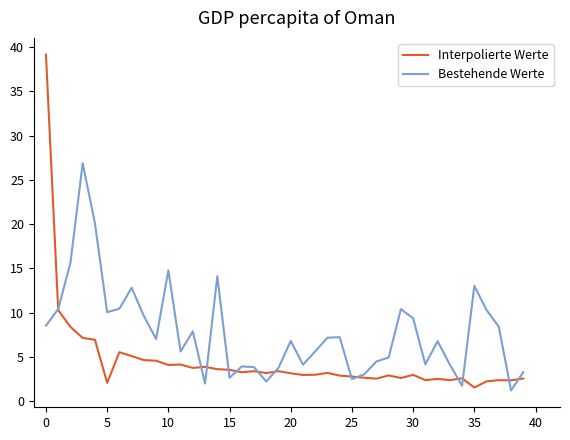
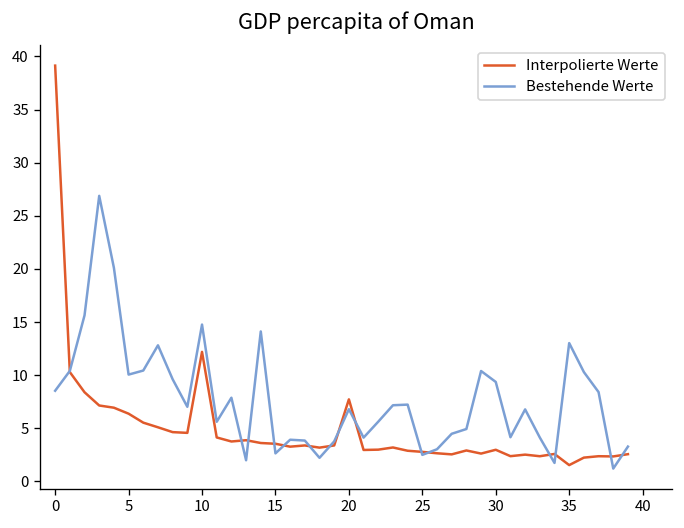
  {
    "Interpolierte Werte": {
      "0": 39,
-     "5": 2,
-     "10": 4,
+     "5": 6,
+     "10": 12,
      "15": 4,
-     "20": 3,
+     "20": 8,
      "30": 3,
      "35": 2
    },
    "Bestehende Werte": {
      "0": 9,
      "5": 10,
      "10": 15,
      "15": 3,
      "20": 7,
      "30": 9,
      "35": 13
    }
  }
